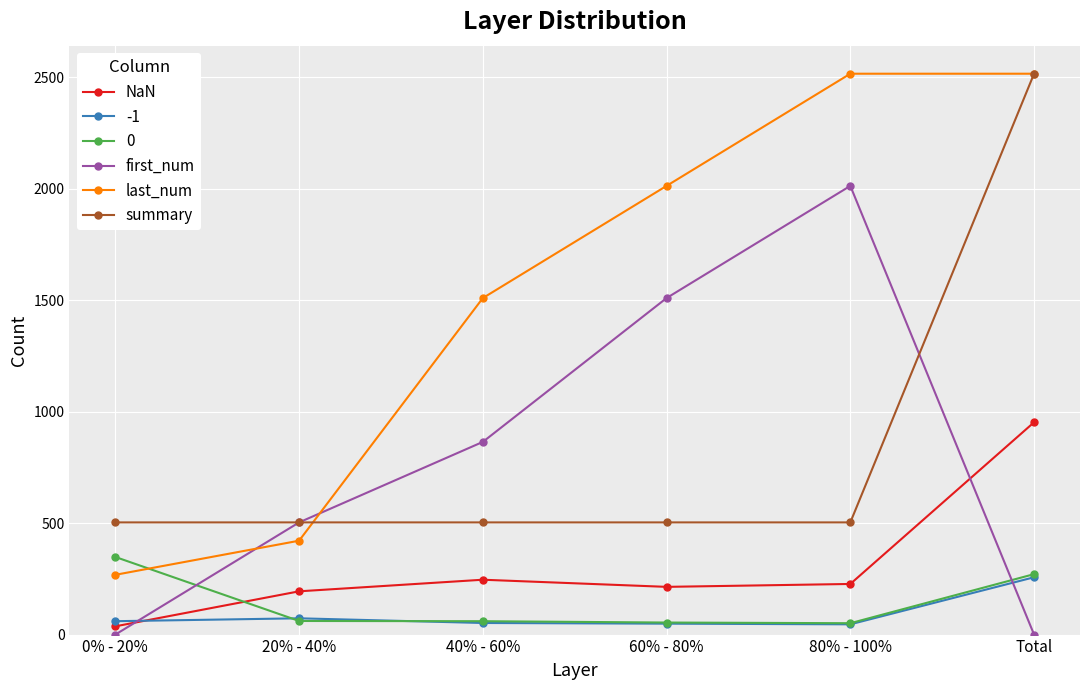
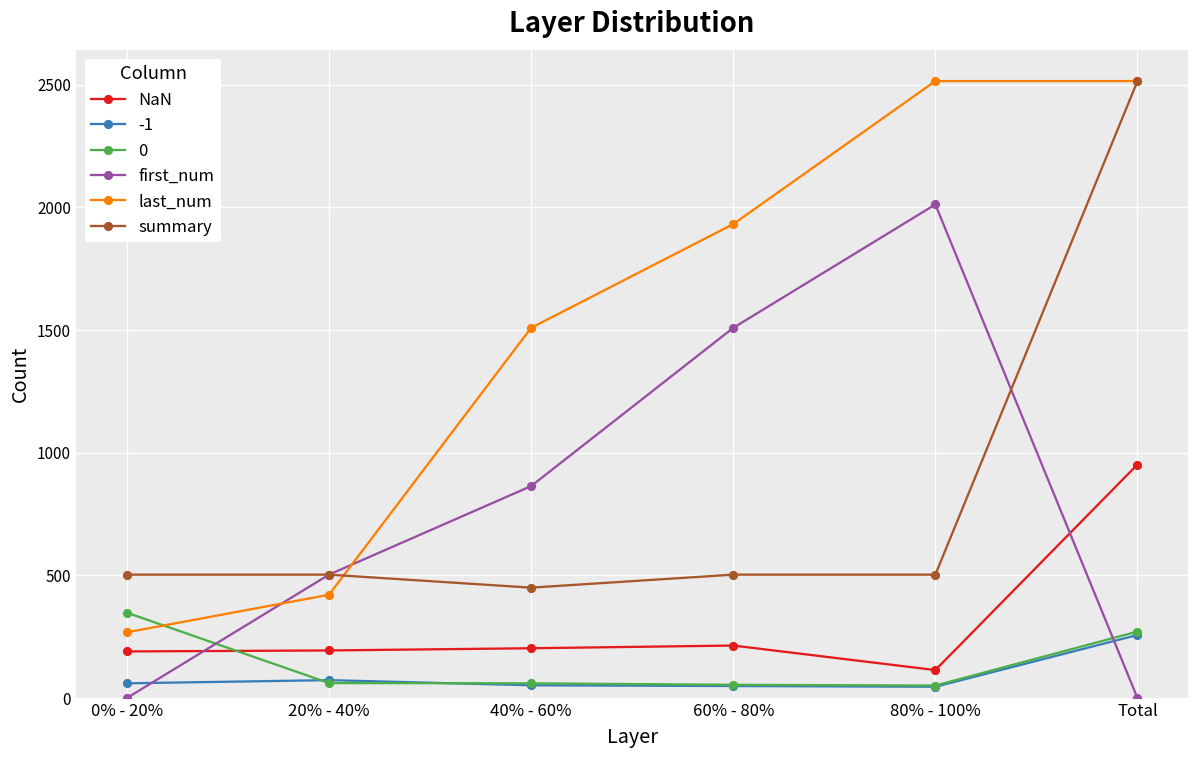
  {
    "NaN": {
-     "0% - 20%": 40,
+     "0% - 20%": 190,
      "20% - 40%": 190,
-     "40% - 60%": 250,
+     "40% - 60%": 200,
      "60% - 80%": 210,
-     "80% - 100%": 230,
+     "80% - 100%": 110,
      "Total": 950
    },
    "-1": {
      "0% - 20%": 60,
      "20% - 40%": 70,
      "Total": 260
    },
    "0": {
      "0% - 20%": 350,
      "20% - 40%": 60,
      "Total": 270
    },
    "first_num": {
      "0% - 20%": 0,
      "40% - 60%": 860,
      "60% - 80%": 1510,
      "80% - 100%": 2010,
      "Total": 0
    },
    "last_num": {
      "0% - 20%": 270,
      "20% - 40%": 420,
      "40% - 60%": 1510,
-     "60% - 80%": 2010,
+     "60% - 80%": 1930,
      "80% - 100%": 2520
    },
    "summary": {
      "0% - 20%": 500,
-     "40% - 60%": 500,
+     "40% - 60%": 450,
      "60% - 80%": 500,
      "80% - 100%": 500
    }
  }
